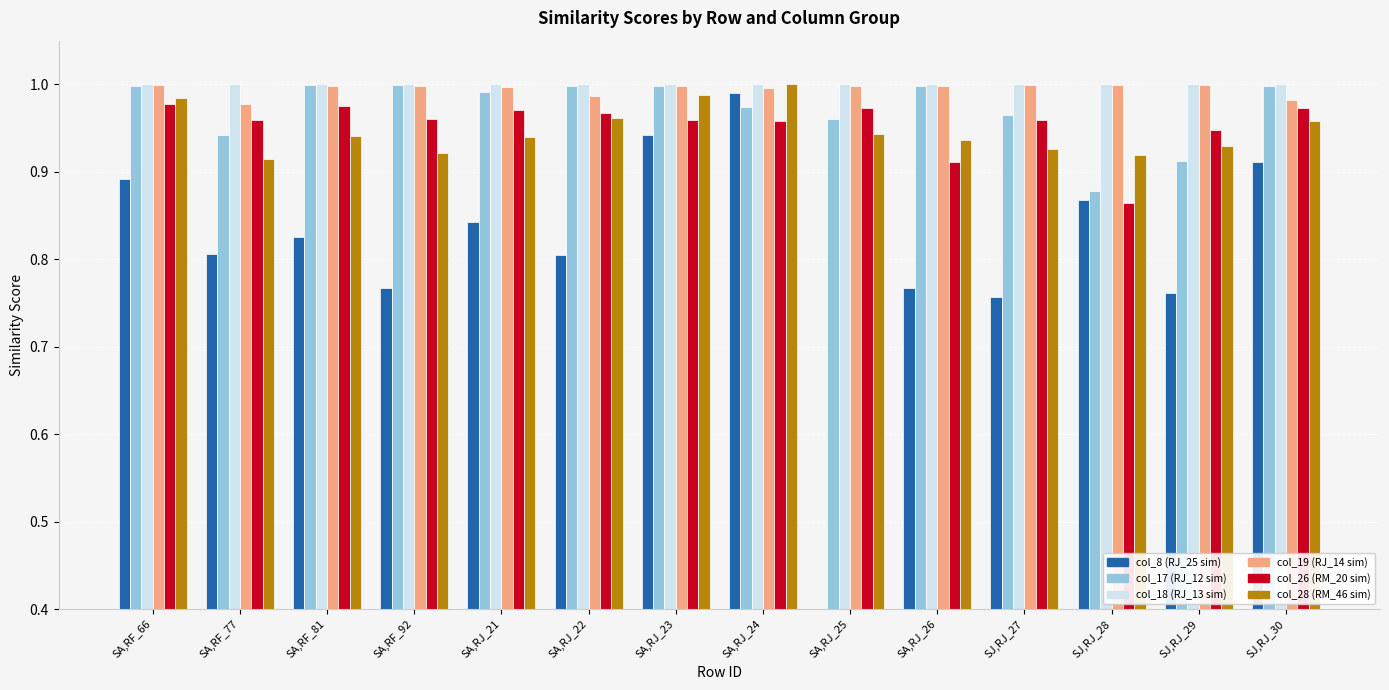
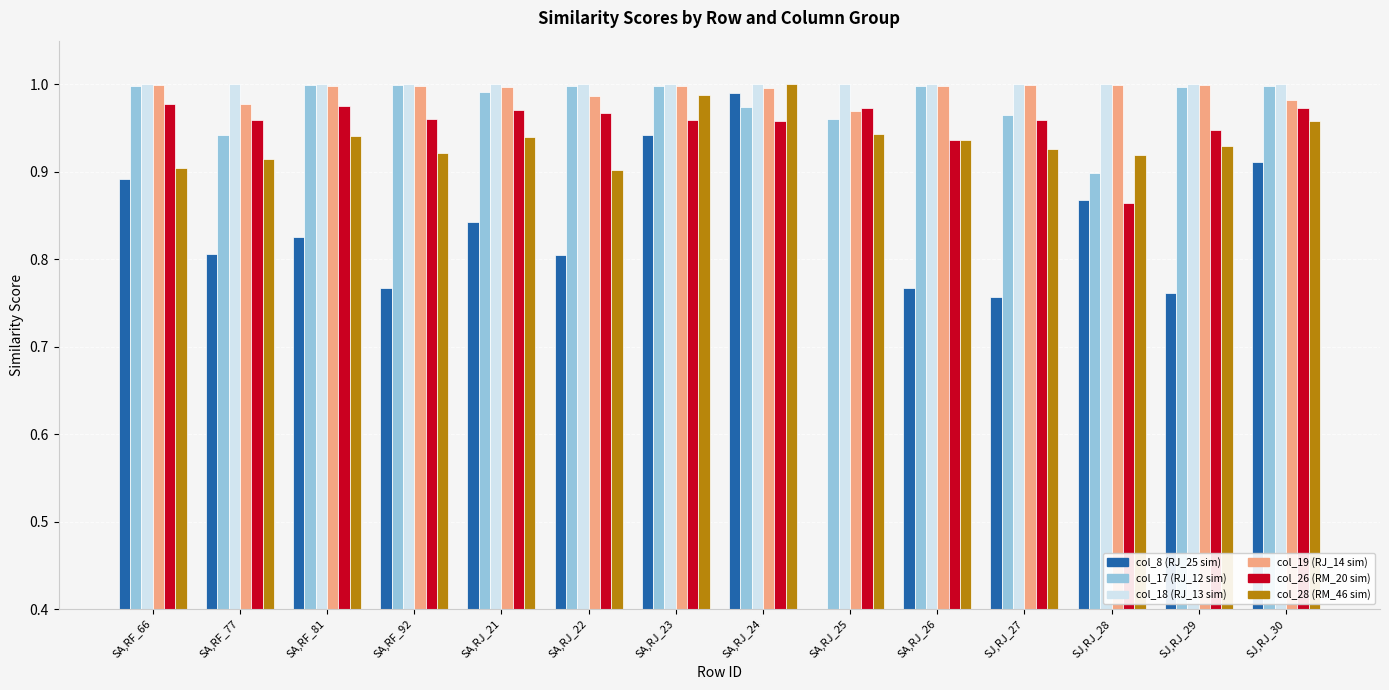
  {
    "col_8 (RJ_25 sim)": {
      "SA,RF_66": 0.89,
      "SA,RF_77": 0.81,
      "SA,RF_81": 0.83,
      "SA,RF_92": 0.77,
      "SA,RJ_21": 0.84,
      "SA,RJ_22": 0.81,
      "SA,RJ_23": 0.94,
      "SA,RJ_24": 0.99,
      "SA,RJ_26": 0.77,
      "SJ,RJ_27": 0.76,
      "SJ,RJ_28": 0.87,
      "SJ,RJ_29": 0.76,
      "SJ,RJ_30": 0.91
    },
    "col_17 (RJ_12 sim)": {
      "SA,RF_66": 1.00,
      "SA,RF_77": 0.94,
      "SA,RF_81": 1.00,
      "SA,RF_92": 1.00,
      "SA,RJ_21": 0.99,
      "SA,RJ_22": 1.00,
      "SA,RJ_23": 1.00,
      "SA,RJ_24": 0.97,
      "SA,RJ_25": 0.96,
      "SA,RJ_26": 1.00,
      "SJ,RJ_27": 0.96,
-     "SJ,RJ_28": 0.88,
-     "SJ,RJ_29": 0.91,
+     "SJ,RJ_28": 0.90,
+     "SJ,RJ_29": 1.00,
      "SJ,RJ_30": 1.00
    },
    "col_18 (RJ_13 sim)": {
      "SA,RF_66": 1.00,
      "SA,RF_77": 1.00,
      "SA,RF_81": 1.00,
      "SA,RF_92": 1.00,
      "SA,RJ_21": 1.00,
      "SA,RJ_22": 1.00,
      "SA,RJ_23": 1.00,
      "SA,RJ_24": 1.00,
      "SA,RJ_25": 1.00,
      "SA,RJ_26": 1.00,
      "SJ,RJ_27": 1.00,
      "SJ,RJ_28": 1.00,
      "SJ,RJ_29": 1.00,
      "SJ,RJ_30": 1.00
    },
    "col_19 (RJ_14 sim)": {
      "SA,RF_66": 1.00,
      "SA,RF_77": 0.98,
      "SA,RF_81": 1.00,
      "SA,RF_92": 1.00,
      "SA,RJ_21": 1.00,
      "SA,RJ_22": 0.99,
      "SA,RJ_23": 1.00,
      "SA,RJ_24": 1.00,
-     "SA,RJ_25": 1.00,
+     "SA,RJ_25": 0.97,
      "SA,RJ_26": 1.00,
      "SJ,RJ_27": 1.00,
      "SJ,RJ_28": 1.00,
      "SJ,RJ_29": 1.00,
      "SJ,RJ_30": 0.98
    },
    "col_26 (RM_20 sim)": {
      "SA,RF_66": 0.98,
      "SA,RF_77": 0.96,
      "SA,RF_81": 0.98,
      "SA,RF_92": 0.96,
      "SA,RJ_21": 0.97,
      "SA,RJ_22": 0.97,
      "SA,RJ_23": 0.96,
      "SA,RJ_24": 0.96,
      "SA,RJ_25": 0.97,
-     "SA,RJ_26": 0.91,
+     "SA,RJ_26": 0.94,
      "SJ,RJ_27": 0.96,
      "SJ,RJ_28": 0.86,
      "SJ,RJ_29": 0.95,
      "SJ,RJ_30": 0.97
    },
    "col_28 (RM_46 sim)": {
-     "SA,RF_66": 0.98,
+     "SA,RF_66": 0.90,
      "SA,RF_77": 0.92,
      "SA,RF_81": 0.94,
      "SA,RF_92": 0.92,
      "SA,RJ_21": 0.94,
-     "SA,RJ_22": 0.96,
+     "SA,RJ_22": 0.90,
      "SA,RJ_23": 0.99,
      "SA,RJ_24": 1.00,
      "SA,RJ_25": 0.94,
      "SA,RJ_26": 0.94,
      "SJ,RJ_27": 0.93,
      "SJ,RJ_28": 0.92,
      "SJ,RJ_29": 0.93,
      "SJ,RJ_30": 0.96
    }
  }
